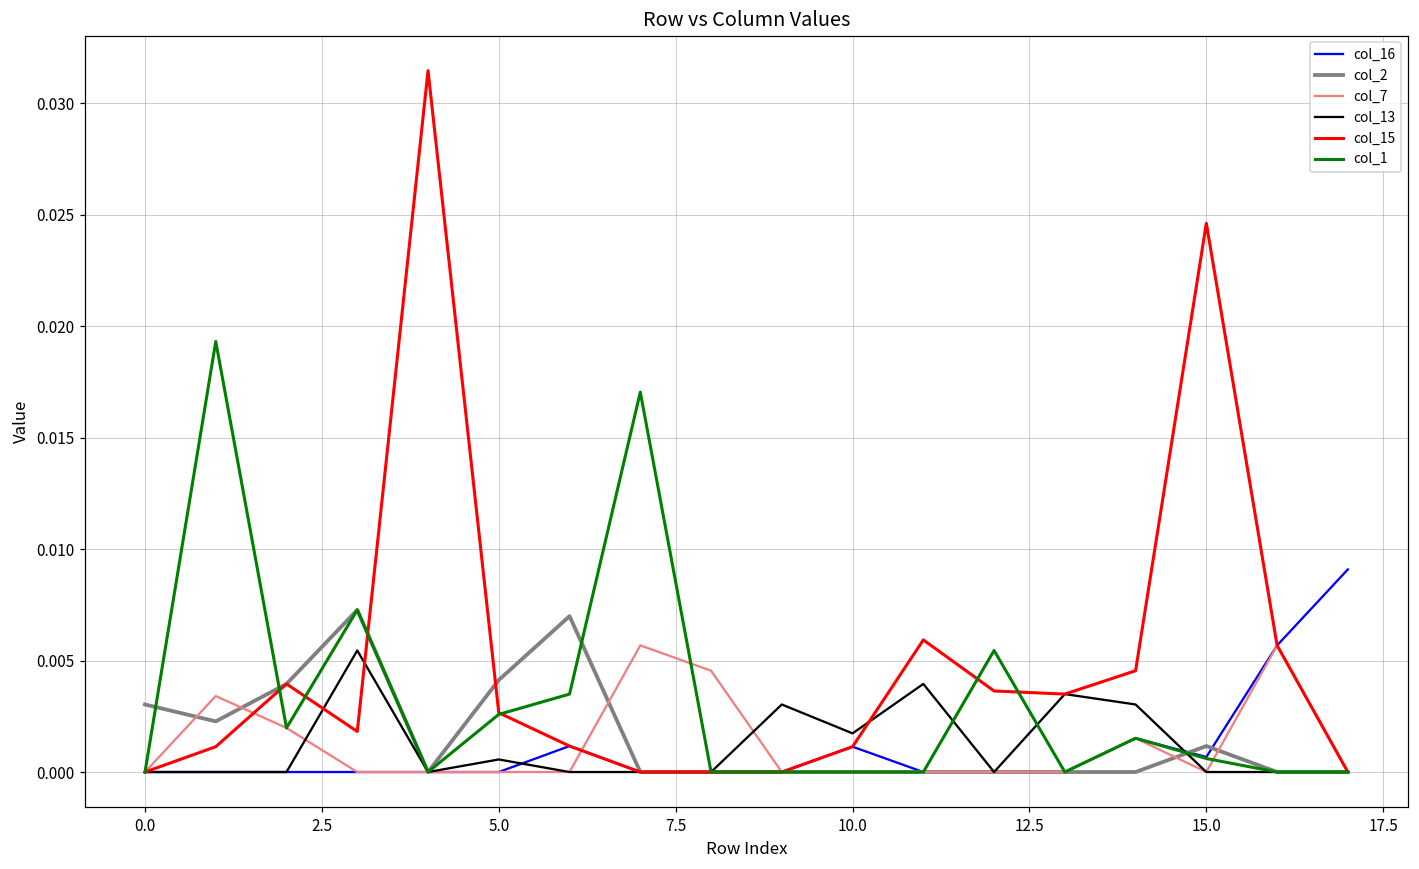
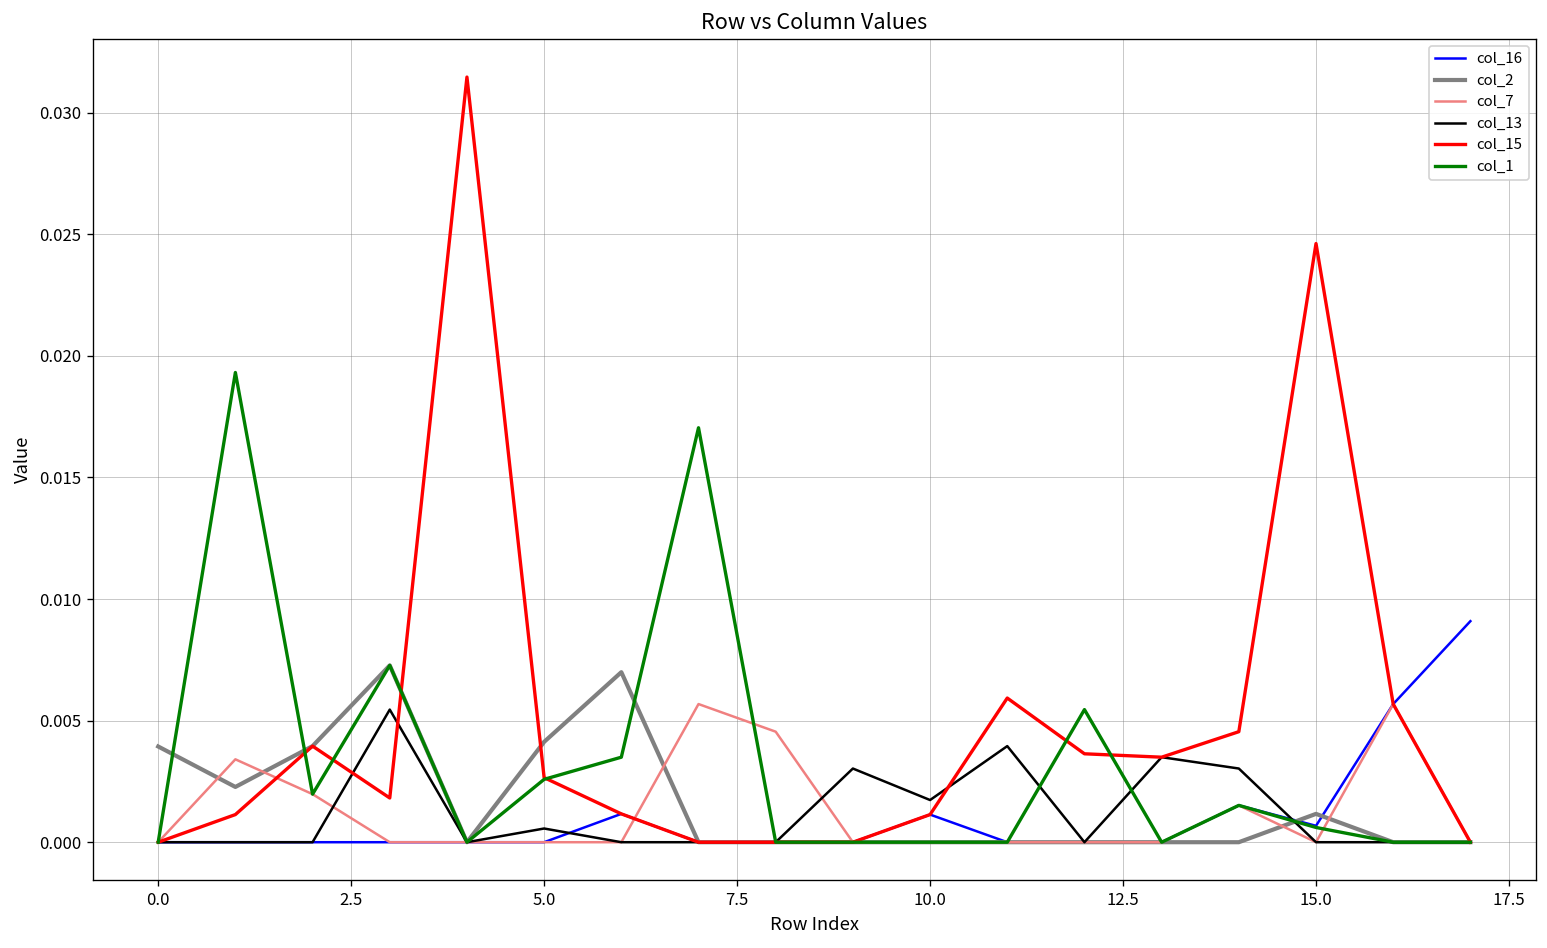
  {
    "col_2": {
-     "0.0": 0.0030,
+     "0.0": 0.0039,
      "5.0": 0.0041,
      "15.0": 0.0012
    },
    "col_13": {
      "5.0": 0.0006,
      "10.0": 0.0017
    },
    "col_15": {
      "15.0": 0.0246
    }
  }
